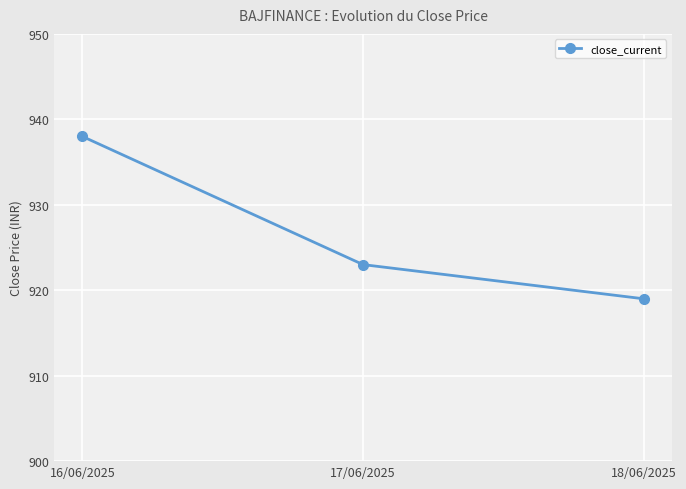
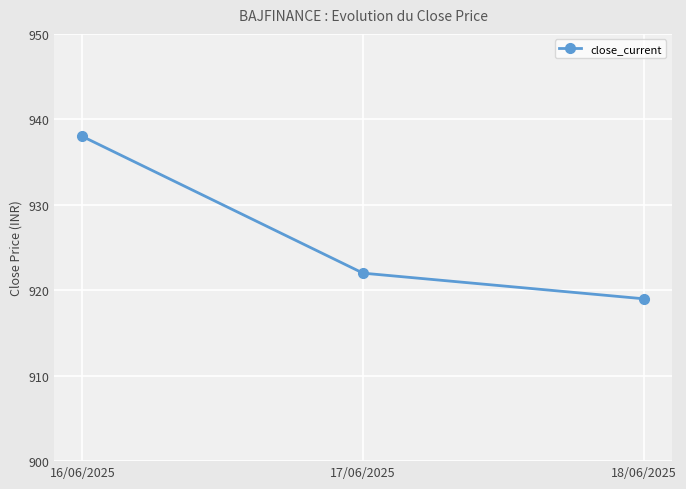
  {
    "16/06/2025": 938,
-   "17/06/2025": 923,
+   "17/06/2025": 922,
    "18/06/2025": 919
  }
